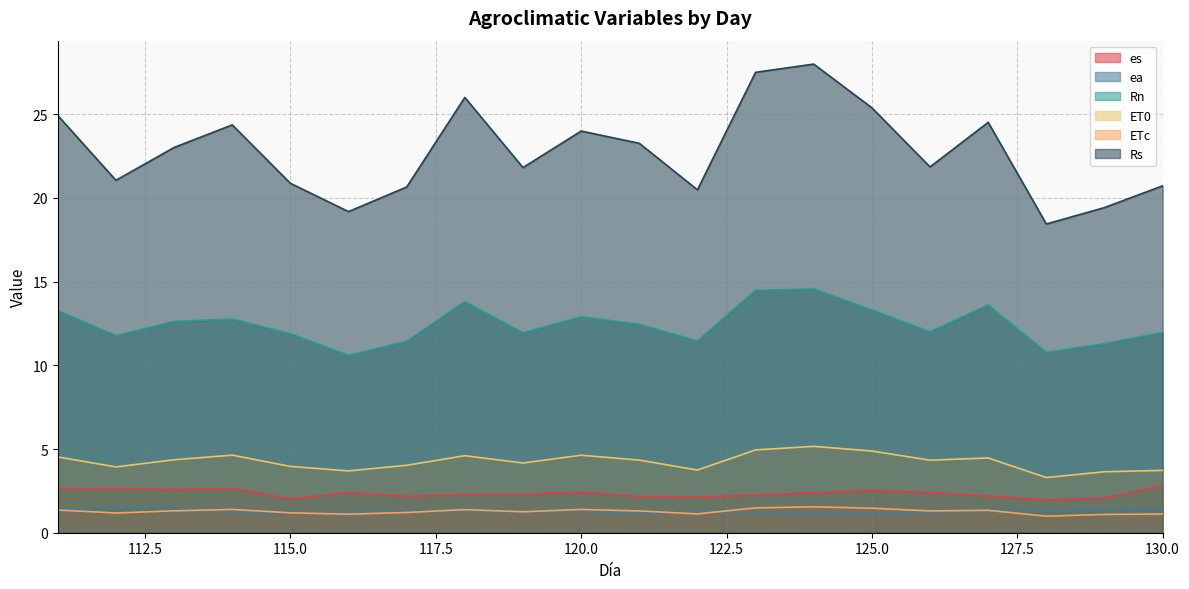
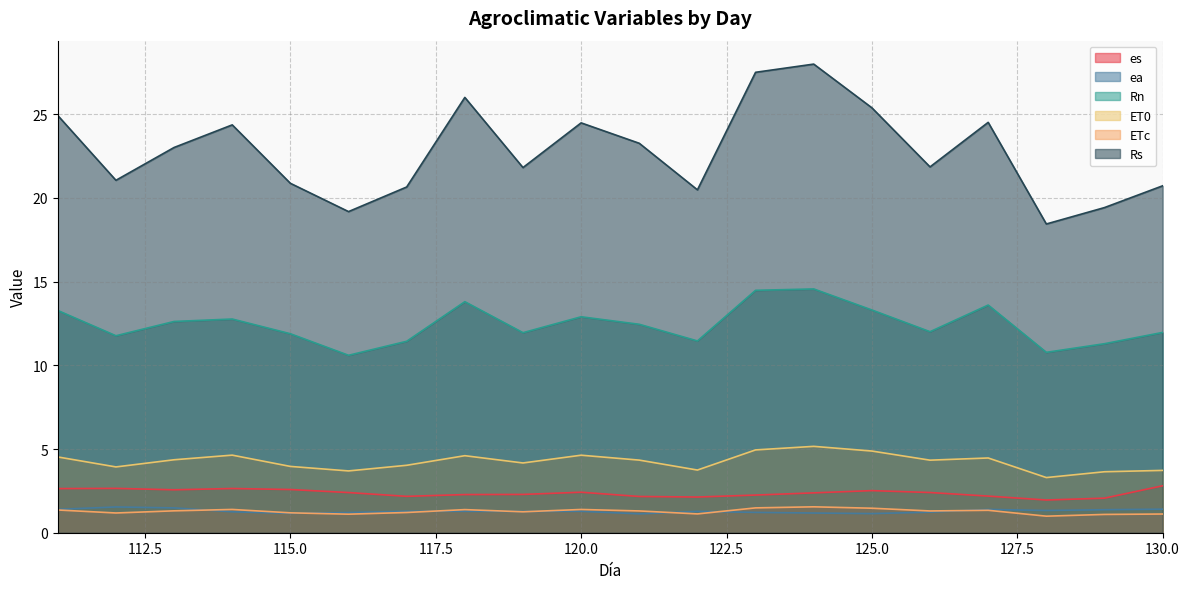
  {
    "es": {
-     "115.0": 2.0,
+     "115.0": 2.6,
      "120.0": 2.4,
      "125.0": 2.5,
      "130.0": 2.8
    },
    "Rs": {
      "115.0": 20.9,
-     "120.0": 24.0,
+     "120.0": 24.5,
      "125.0": 25.4,
      "130.0": 20.7
    }
  }
